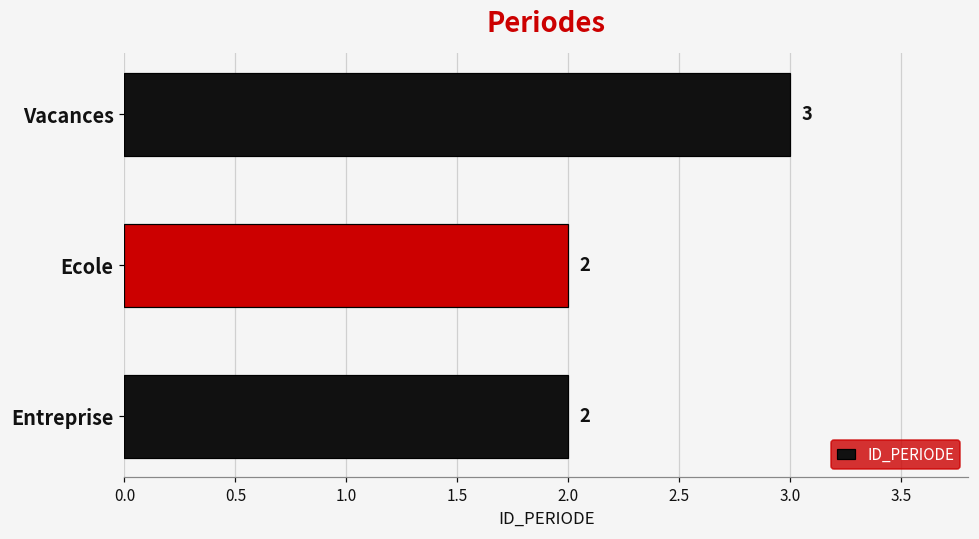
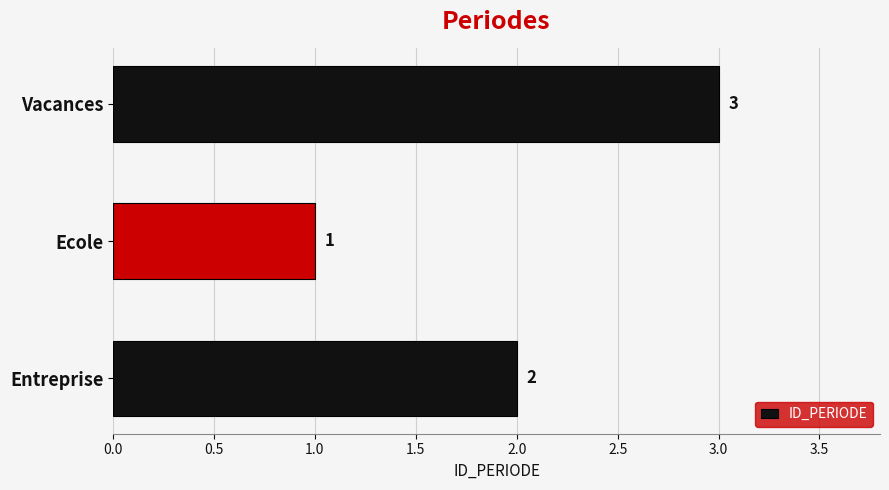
  {
    "Vacances": 3,
-   "Ecole": 2,
+   "Ecole": 1,
    "Entreprise": 2
  }
